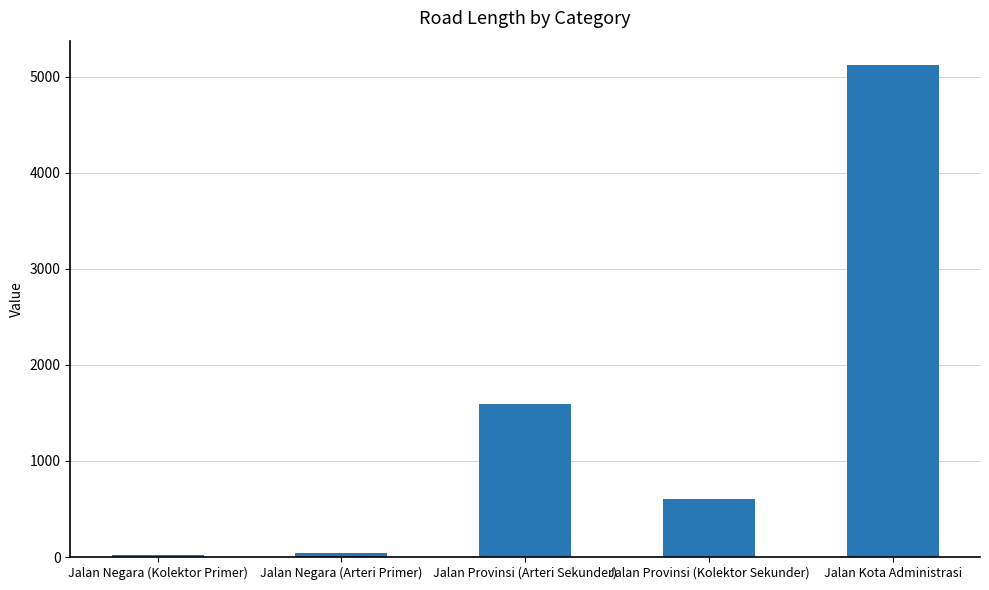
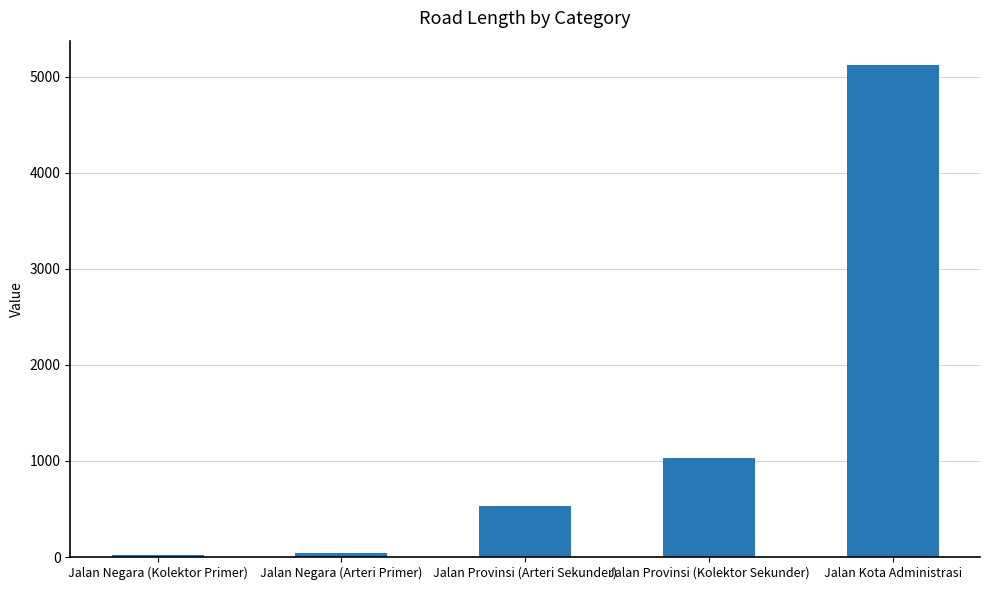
  {
    "Jalan Negara (Arteri Primer)": 0,
-   "Jalan Provinsi (Arteri Sekunder)": 1600,
-   "Jalan Provinsi (Kolektor Sekunder)": 600,
+   "Jalan Provinsi (Arteri Sekunder)": 500,
+   "Jalan Provinsi (Kolektor Sekunder)": 1000,
    "Jalan Kota Administrasi": 5100
  }
